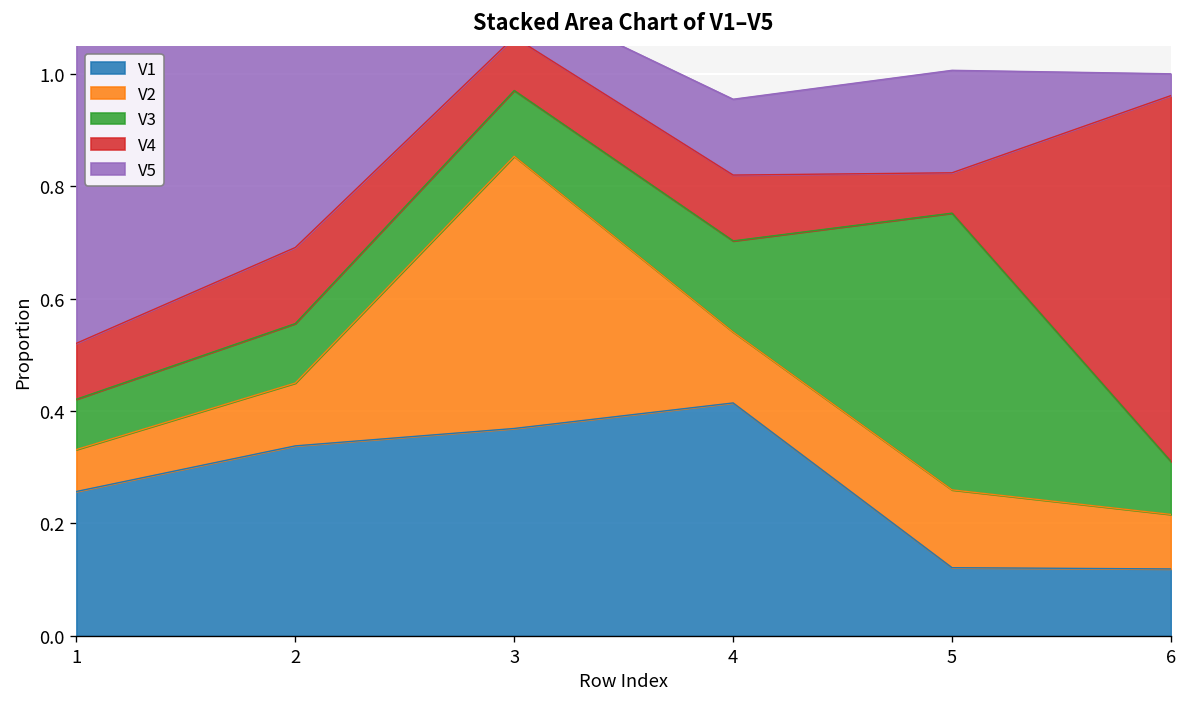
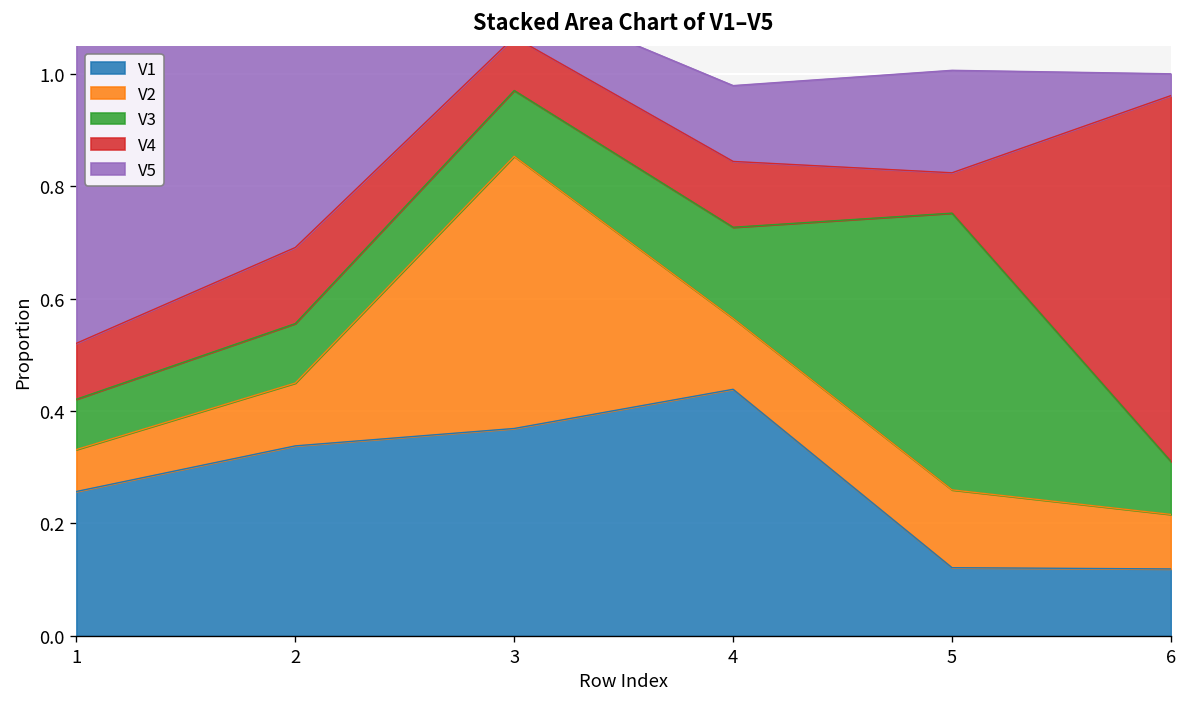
  {
    "V1": {
      "1": 0.26,
      "2": 0.34,
      "3": 0.37,
-     "4": 0.41,
+     "4": 0.44,
      "5": 0.12,
      "6": 0.12
    },
    "V2": {
      "1": 0.07,
      "2": 0.11,
      "3": 0.48,
      "4": 0.13,
      "5": 0.14,
      "6": 0.10
    },
    "V3": {
      "1": 0.09,
      "2": 0.11,
      "3": 0.12,
      "4": 0.16,
      "5": 0.49,
      "6": 0.09
    },
    "V4": {
      "1": 0.10,
      "2": 0.14,
      "4": 0.12,
      "5": 0.07,
      "6": 0.65
    },
    "V5": {
      "1": 0.53,
      "4": 0.13,
      "5": 0.18,
      "6": 0.04
    }
  }
